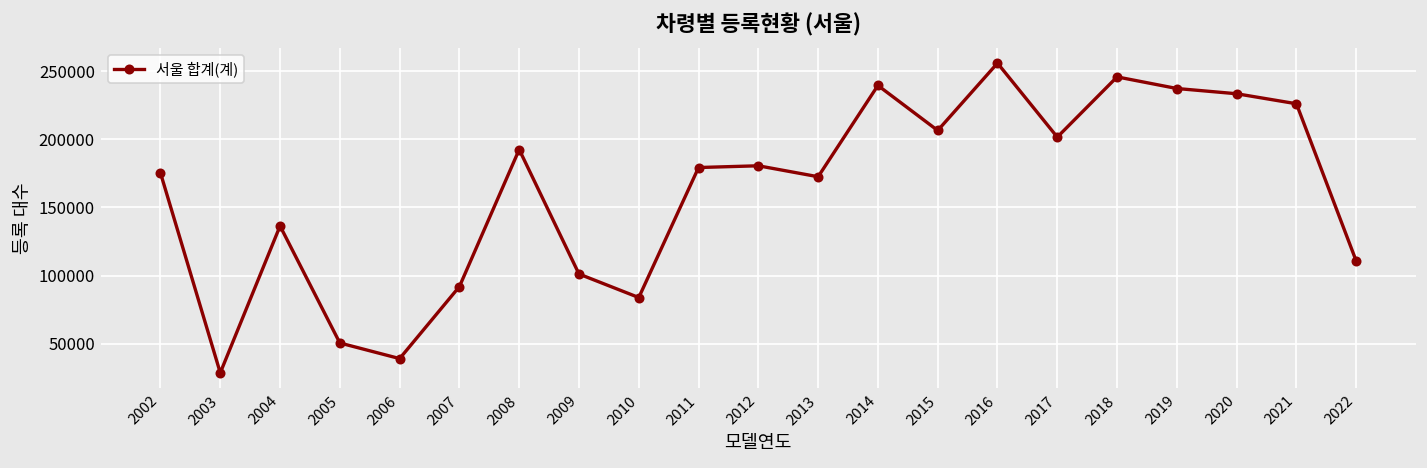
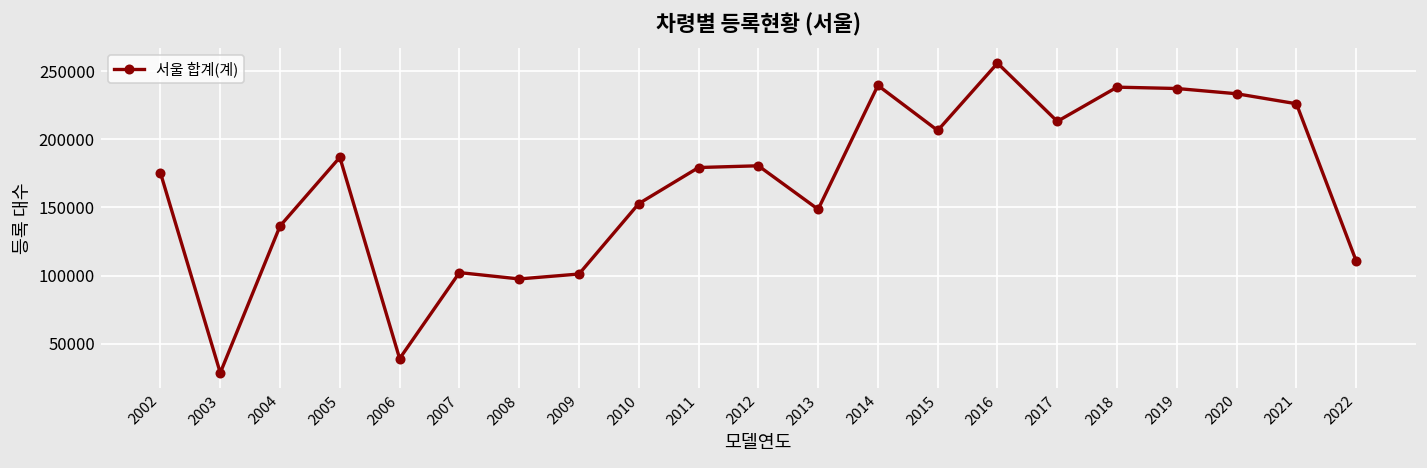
  {
    "2002": 175000,
    "2003": 29000,
    "2004": 136000,
-   "2005": 51000,
+   "2005": 187000,
    "2006": 39000,
-   "2007": 92000,
-   "2008": 192000,
+   "2007": 102000,
+   "2008": 98000,
    "2009": 101000,
-   "2010": 84000,
+   "2010": 153000,
    "2011": 179000,
    "2012": 181000,
-   "2013": 173000,
+   "2013": 149000,
    "2014": 239000,
    "2015": 206000,
    "2016": 256000,
-   "2017": 202000,
-   "2018": 246000,
+   "2017": 213000,
+   "2018": 238000,
    "2019": 237000,
    "2020": 233000,
    "2021": 226000,
    "2022": 111000
  }
